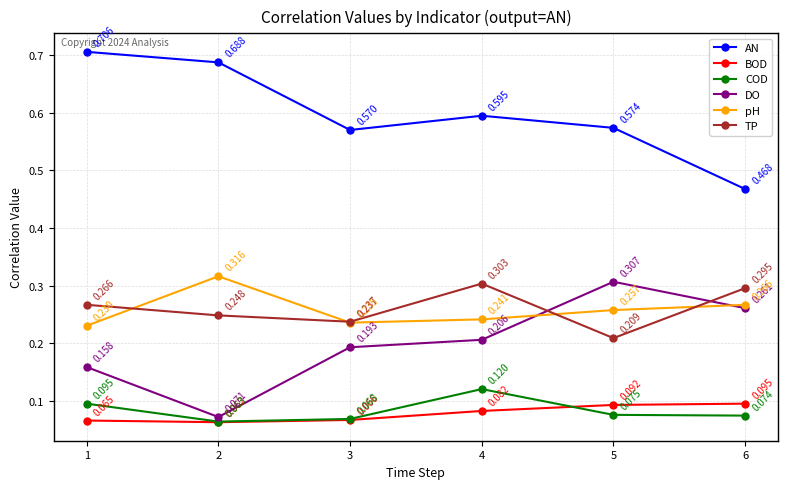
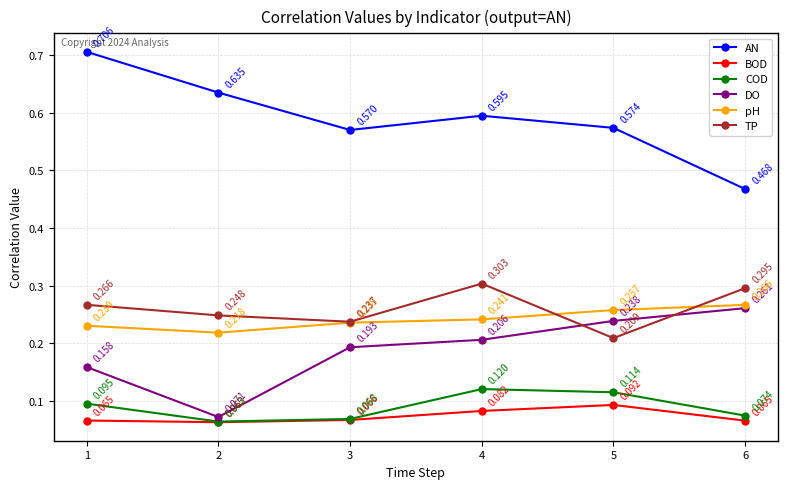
  {
    "AN": {
-     "2": 0.688,
+     "2": 0.635,
      "3": 0.570,
      "4": 0.595,
      "5": 0.574,
      "6": 0.468
    },
    "BOD": {
      "4": 0.082,
-     "6": 0.095
+     "6": 0.065
    },
    "COD": {
      "4": 0.120,
-     "5": 0.075
+     "5": 0.114
    },
    "DO": {
      "1": 0.158,
      "3": 0.193,
-     "5": 0.307
+     "5": 0.238
    },
    "pH": {
      "1": 0.230,
-     "2": 0.316
+     "2": 0.218
    },
    "TP": {
      "1": 0.266,
      "4": 0.303
    }
  }
